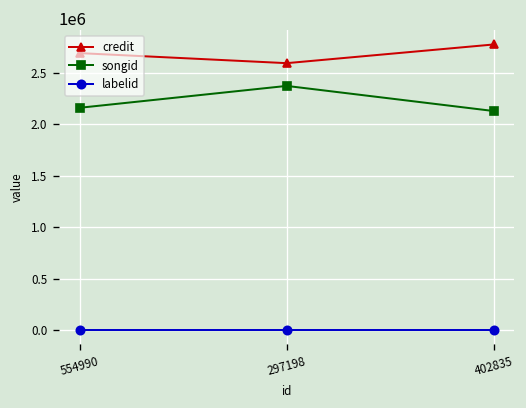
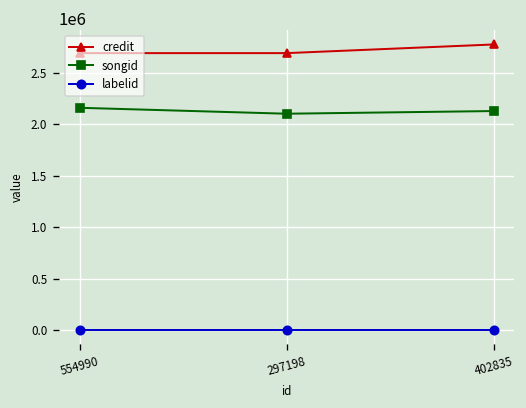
  {
    "credit": {
-     "297198": 2600000,
+     "297198": 2700000,
      "402835": 2800000
    },
    "songid": {
      "554990": 2200000,
-     "297198": 2400000,
+     "297198": 2100000,
      "402835": 2100000
    },
    "labelid": {
      "554990": 0,
      "297198": 0,
      "402835": 0
    }
  }
